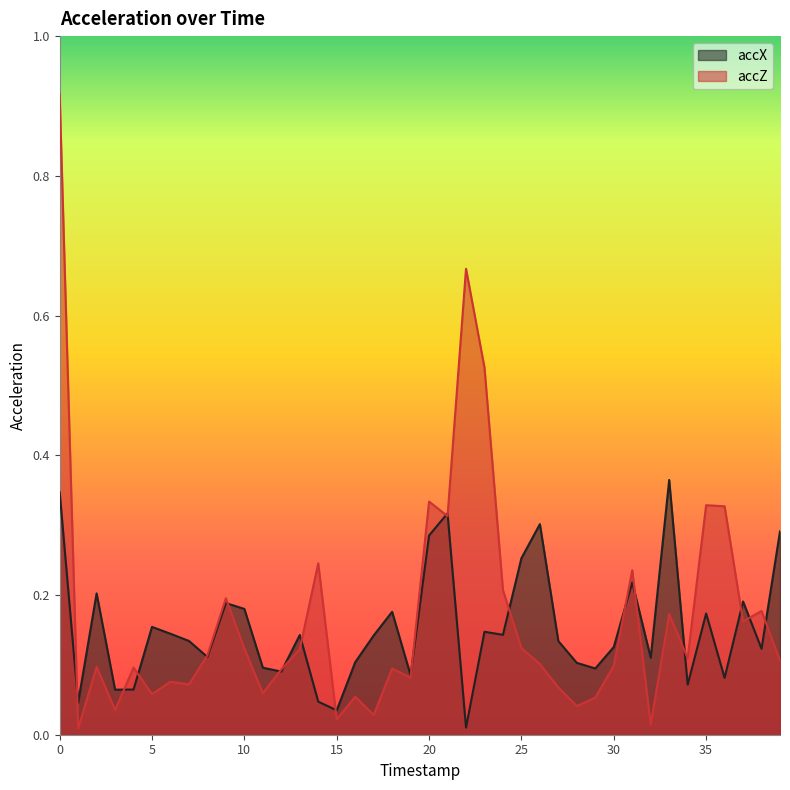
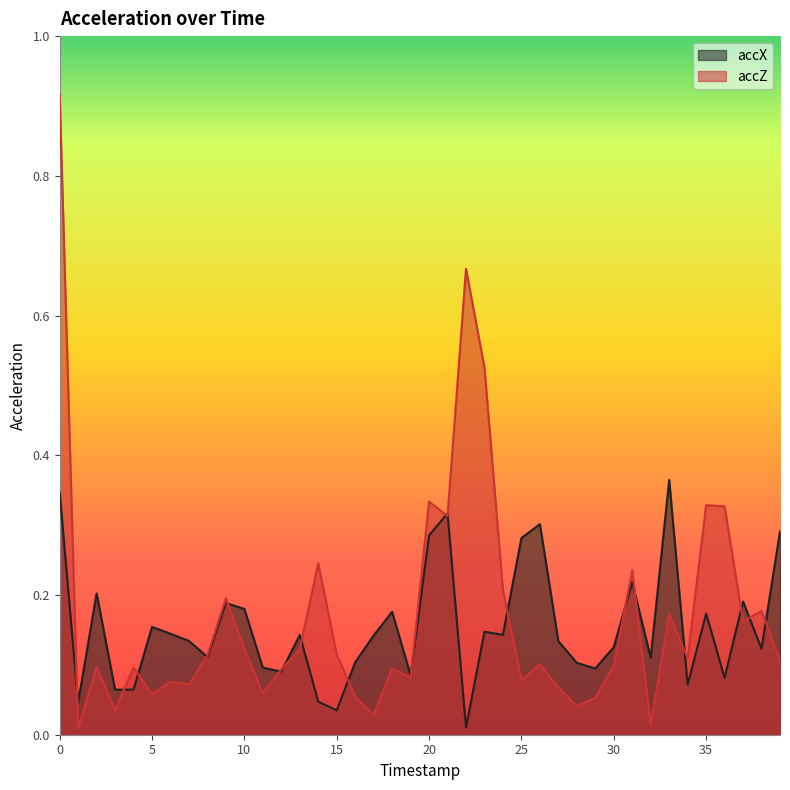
  {
    "accX": {
      "0": 0.35,
      "5": 0.15,
      "10": 0.18,
      "15": 0.03,
      "20": 0.29,
-     "25": 0.25,
+     "25": 0.28,
      "30": 0.13,
      "35": 0.17
    },
    "accZ": {
      "0": 0.92,
      "5": 0.06,
      "10": 0.12,
-     "15": 0.02,
+     "15": 0.12,
      "20": 0.33,
-     "25": 0.12,
+     "25": 0.08,
      "30": 0.10,
      "35": 0.33
    }
  }
